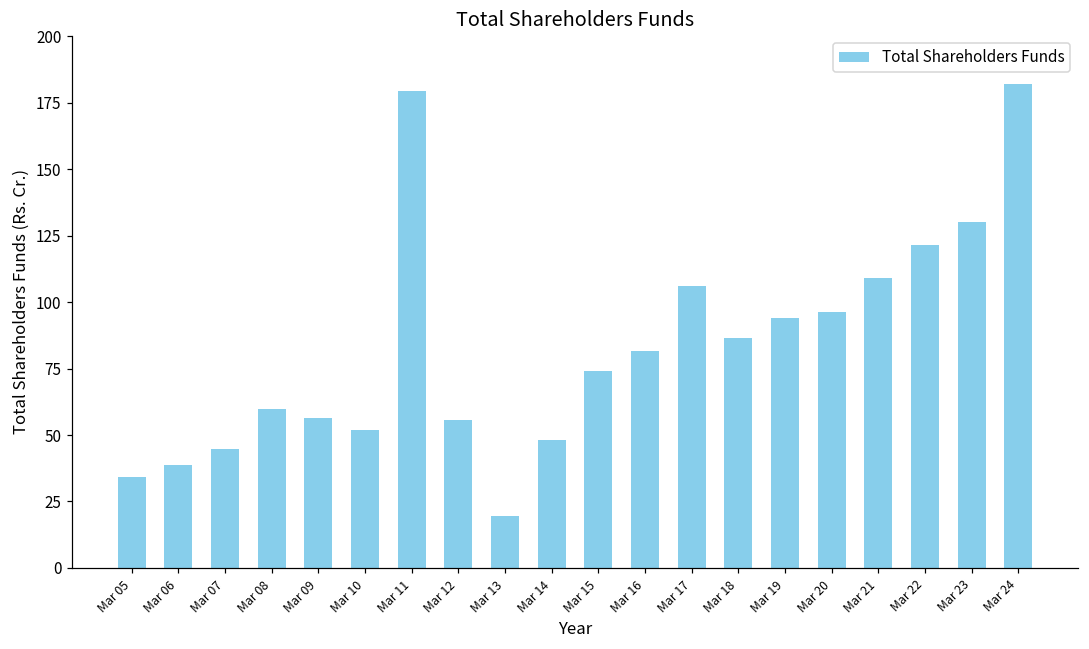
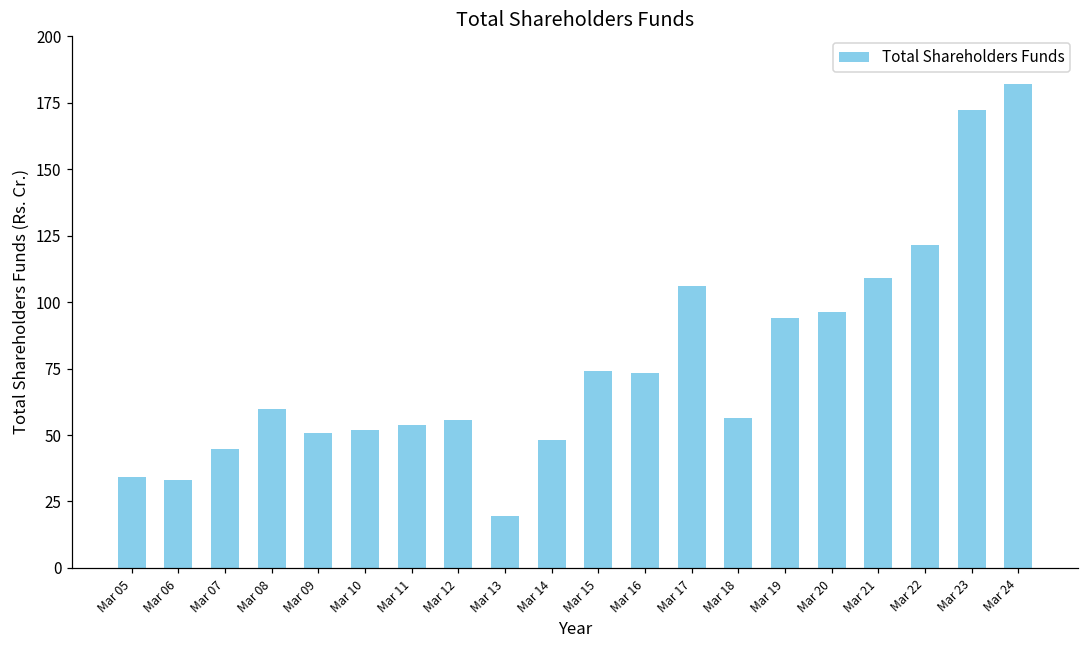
  {
    "Mar 05": 34,
-   "Mar 06": 39,
+   "Mar 06": 33,
    "Mar 07": 45,
    "Mar 08": 60,
-   "Mar 09": 57,
+   "Mar 09": 51,
    "Mar 10": 52,
-   "Mar 11": 179,
+   "Mar 11": 54,
    "Mar 12": 56,
    "Mar 13": 20,
    "Mar 14": 48,
    "Mar 15": 74,
-   "Mar 16": 82,
+   "Mar 16": 74,
    "Mar 17": 106,
-   "Mar 18": 87,
+   "Mar 18": 57,
    "Mar 19": 94,
    "Mar 20": 96,
    "Mar 21": 109,
    "Mar 22": 121,
-   "Mar 23": 130,
+   "Mar 23": 172,
    "Mar 24": 182
  }
